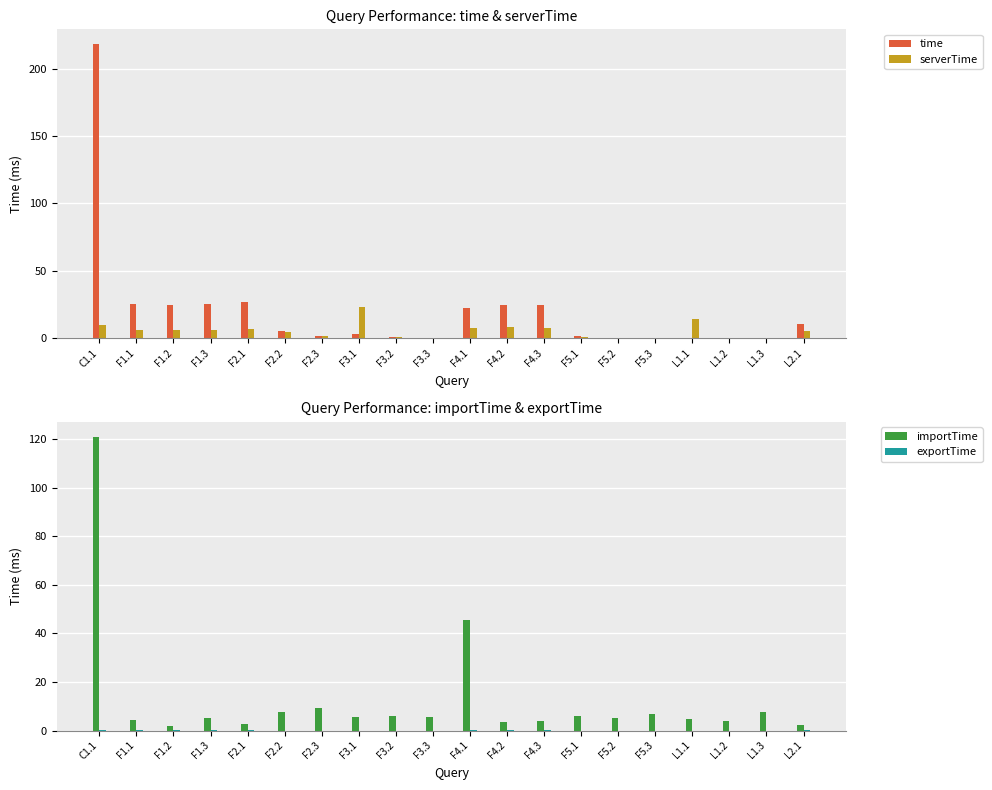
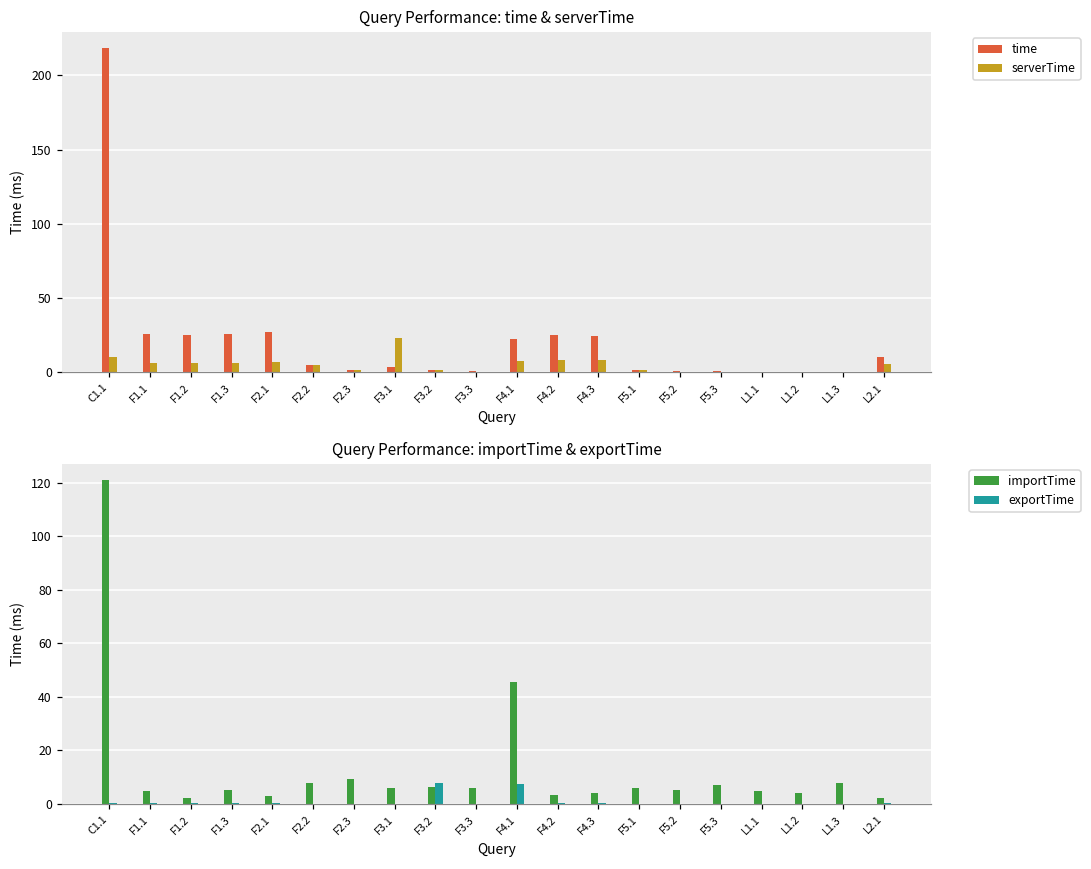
  {
    "Query Performance: time & serverTime": {
      "time": {
        "C1.1": 218,
        "F1.1": 25,
        "F1.2": 25,
        "F1.3": 25,
        "F2.1": 27,
        "F2.2": 5,
        "F3.1": 3,
        "F4.1": 22,
        "F4.2": 25,
        "F4.3": 24,
        "L2.1": 10
      },
      "serverTime": {
        "C1.1": 10,
        "F1.1": 6,
        "F1.2": 6,
        "F1.3": 6,
        "F2.1": 7,
        "F2.2": 5,
        "F3.1": 23,
        "F4.1": 7,
        "F4.2": 8,
        "F4.3": 8,
-       "L1.1": 14,
+       "L1.1": 0,
        "L2.1": 5
      }
    },
    "Query Performance: importTime & exportTime": {
      "importTime": {
        "C1.1": 121,
        "F1.1": 5,
        "F1.2": 2,
        "F1.3": 5,
        "F2.1": 3,
        "F2.2": 8,
        "F2.3": 9,
        "F3.1": 6,
        "F3.2": 6,
        "F3.3": 6,
        "F4.1": 46,
        "F4.2": 3,
        "F4.3": 4,
        "F5.1": 6,
        "F5.2": 5,
        "F5.3": 7,
        "L1.1": 5,
        "L1.2": 4,
        "L1.3": 8,
        "L2.1": 2
      },
      "exportTime": {
-       "F3.2": 0,
-       "F4.1": 0
+       "F3.2": 8,
+       "F4.1": 7
      }
    }
  }
